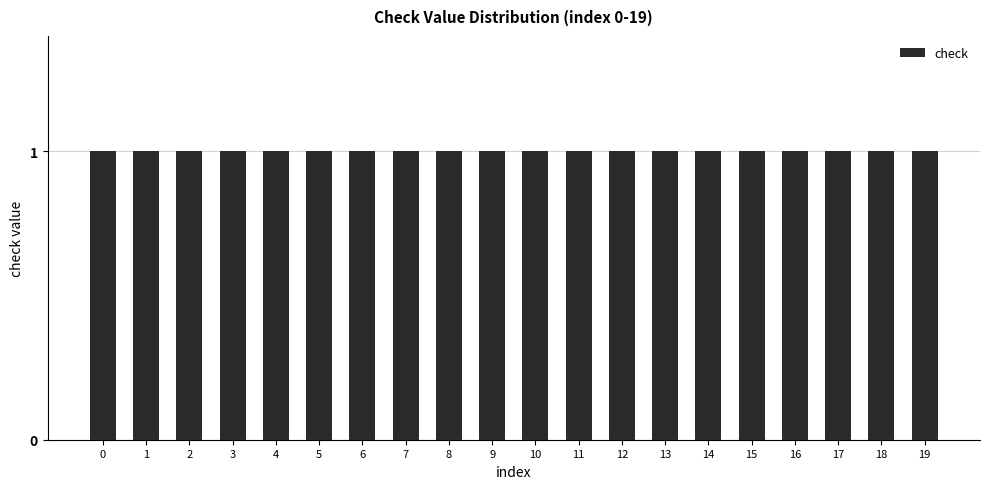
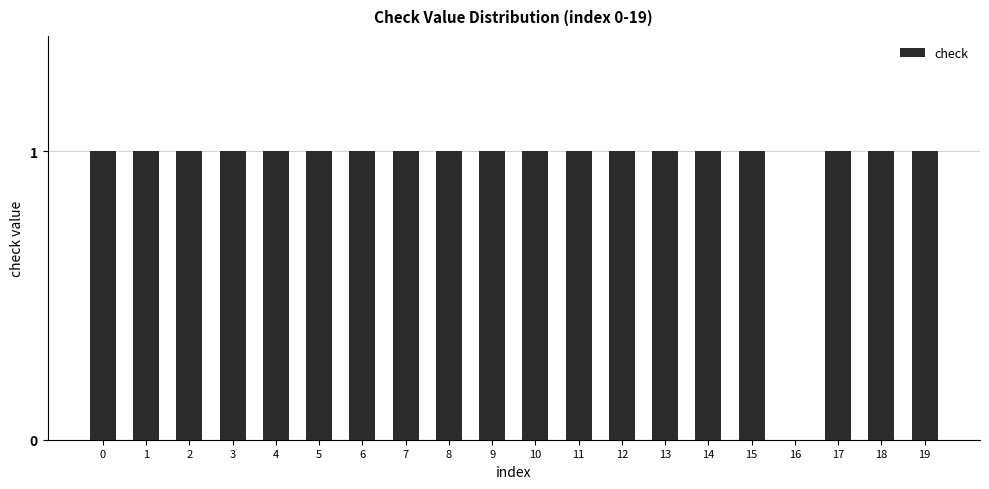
  {
    "0": 1,
    "1": 1,
    "2": 1,
    "3": 1,
    "4": 1,
    "5": 1,
    "6": 1,
    "7": 1,
    "8": 1,
    "9": 1,
    "10": 1,
    "11": 1,
    "12": 1,
    "13": 1,
    "14": 1,
    "15": 1,
-   "16": 1,
+   "16": 0,
    "17": 1,
    "18": 1,
    "19": 1
  }
